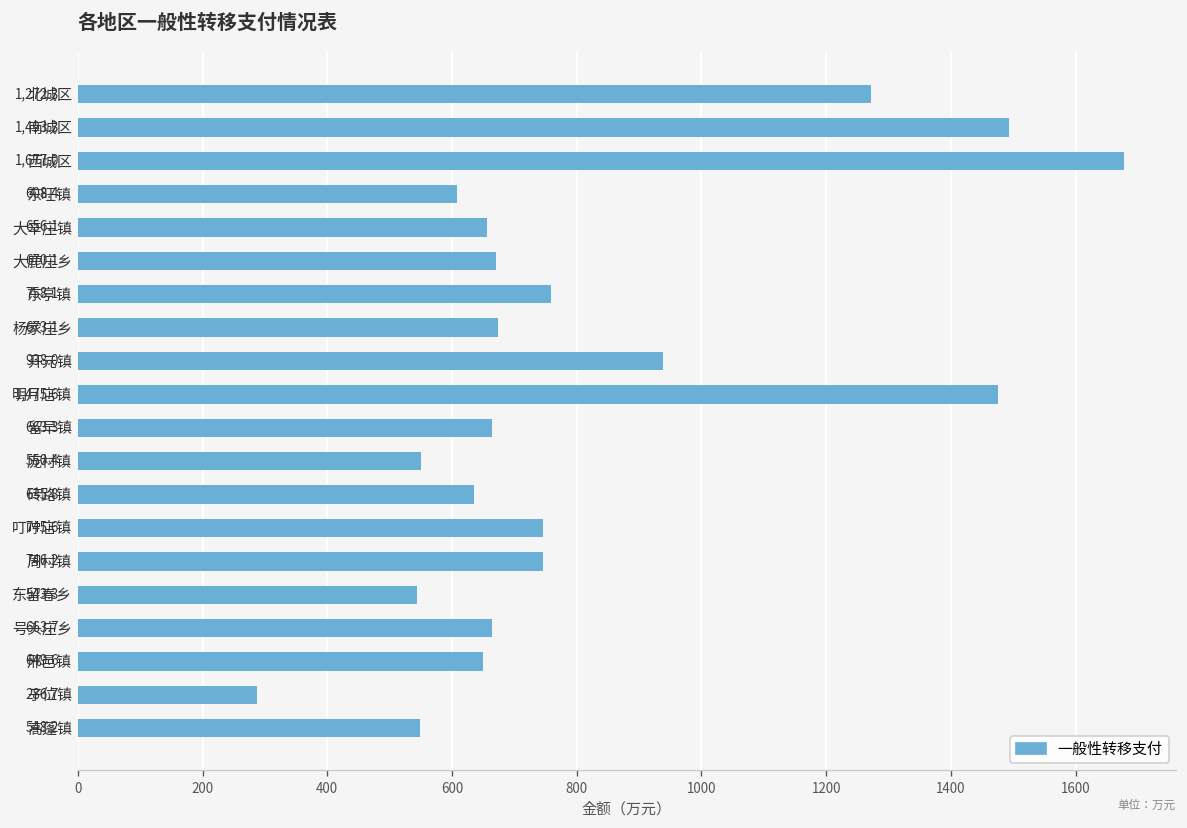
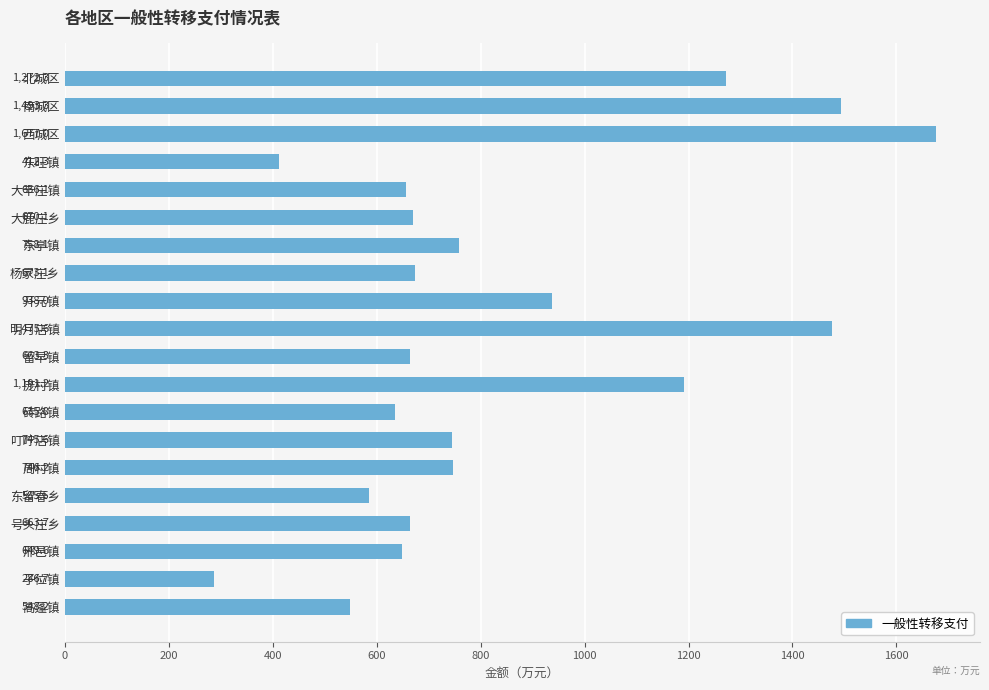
  {
-   "东旺镇": "608.4",
-   "庞村镇": "550.4",
-   "东留春乡": "543.3"
+   "东旺镇": "412.3",
+   "庞村镇": "1,191.2",
+   "东留春乡": "585.5"
  }
